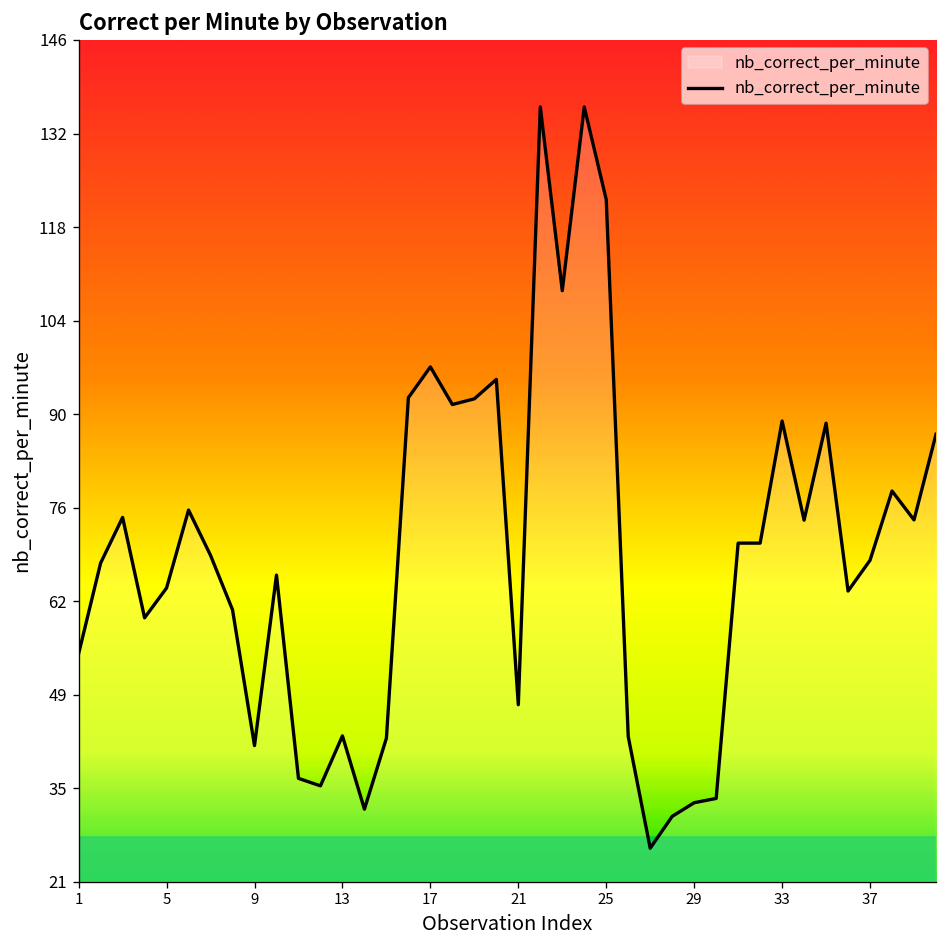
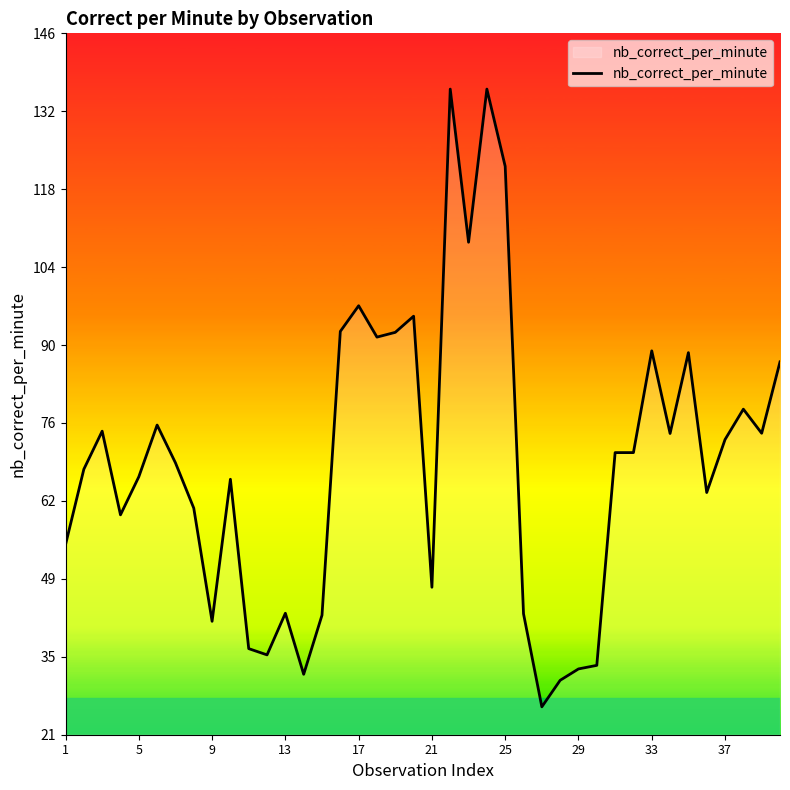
  {
    "1": 55,
-   "5": 64,
+   "5": 67,
    "9": 41,
    "13": 42,
    "17": 98,
    "21": 47,
    "25": 123,
    "29": 32,
    "33": 89,
-   "37": 69
+   "37": 74
  }
